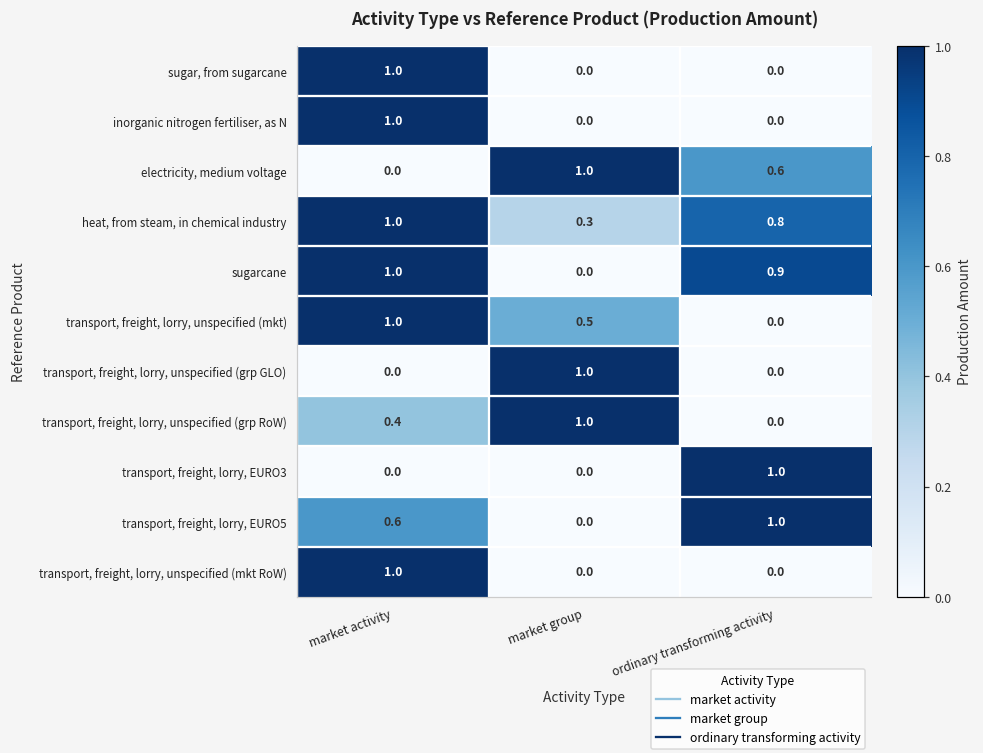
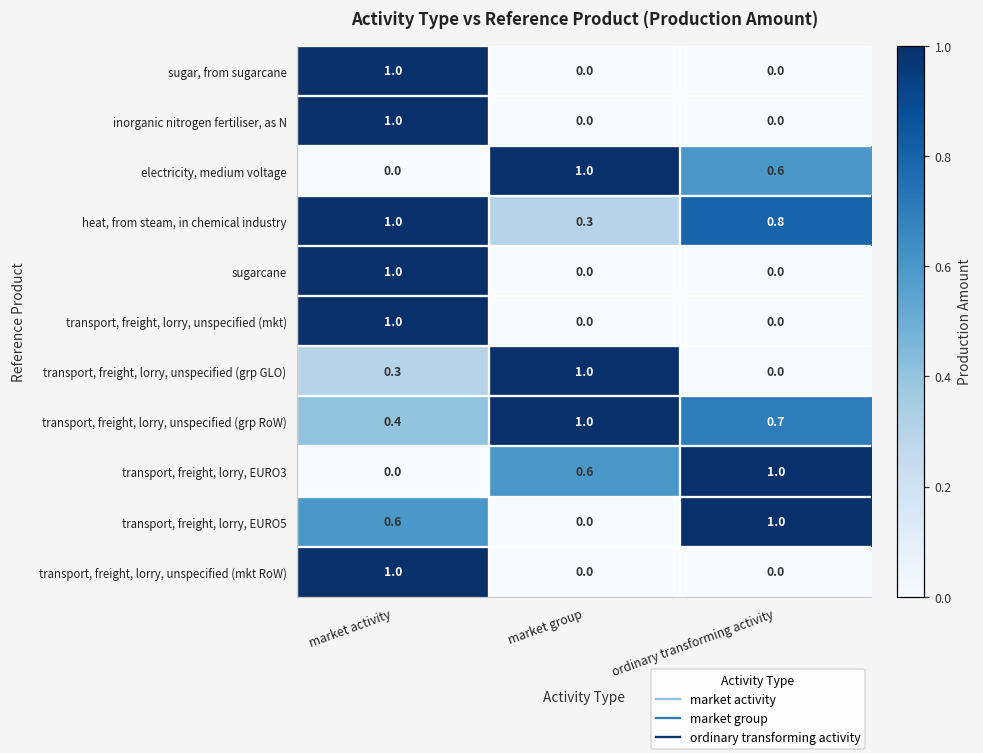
  {
    "sugar, from sugarcane": {
      "market activity": 1.0,
      "market group": 0.0,
      "ordinary transforming activity": 0.0
    },
    "inorganic nitrogen fertiliser, as N": {
      "market activity": 1.0,
      "market group": 0.0,
      "ordinary transforming activity": 0.0
    },
    "electricity, medium voltage": {
      "market activity": 0.0,
      "market group": 1.0,
      "ordinary transforming activity": 0.6
    },
    "heat, from steam, in chemical industry": {
      "market activity": 1.0,
      "market group": 0.3,
      "ordinary transforming activity": 0.8
    },
    "sugarcane": {
      "market activity": 1.0,
      "market group": 0.0,
-     "ordinary transforming activity": 0.9
+     "ordinary transforming activity": 0.0
    },
    "transport, freight, lorry, unspecified (mkt)": {
      "market activity": 1.0,
-     "market group": 0.5,
+     "market group": 0.0,
      "ordinary transforming activity": 0.0
    },
    "transport, freight, lorry, unspecified (grp GLO)": {
-     "market activity": 0.0,
+     "market activity": 0.3,
      "market group": 1.0,
      "ordinary transforming activity": 0.0
    },
    "transport, freight, lorry, unspecified (grp RoW)": {
      "market activity": 0.4,
      "market group": 1.0,
-     "ordinary transforming activity": 0.0
+     "ordinary transforming activity": 0.7
    },
    "transport, freight, lorry, EURO3": {
      "market activity": 0.0,
-     "market group": 0.0,
+     "market group": 0.6,
      "ordinary transforming activity": 1.0
    },
    "transport, freight, lorry, EURO5": {
      "market activity": 0.6,
      "market group": 0.0,
      "ordinary transforming activity": 1.0
    },
    "transport, freight, lorry, unspecified (mkt RoW)": {
      "market activity": 1.0,
      "market group": 0.0,
      "ordinary transforming activity": 0.0
    }
  }
